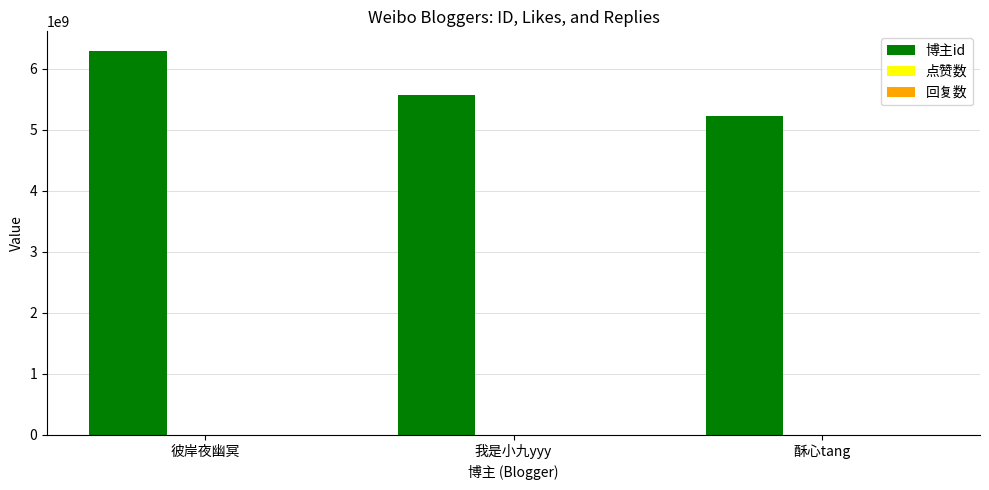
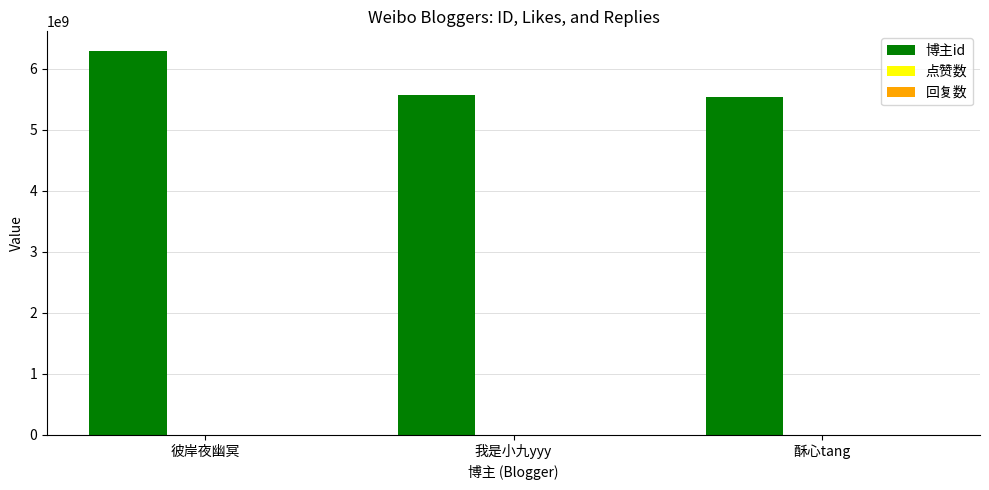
  {
    "博主id": {
      "彼岸夜幽冥": 6300000000,
      "我是小九yyy": 5600000000,
-     "酥心tang": 5200000000
+     "酥心tang": 5500000000
    },
    "点赞数": {
      "彼岸夜幽冥": 0,
      "我是小九yyy": 0,
      "酥心tang": 0
    },
    "回复数": {
      "彼岸夜幽冥": 0,
      "我是小九yyy": 0,
      "酥心tang": 0
    }
  }
